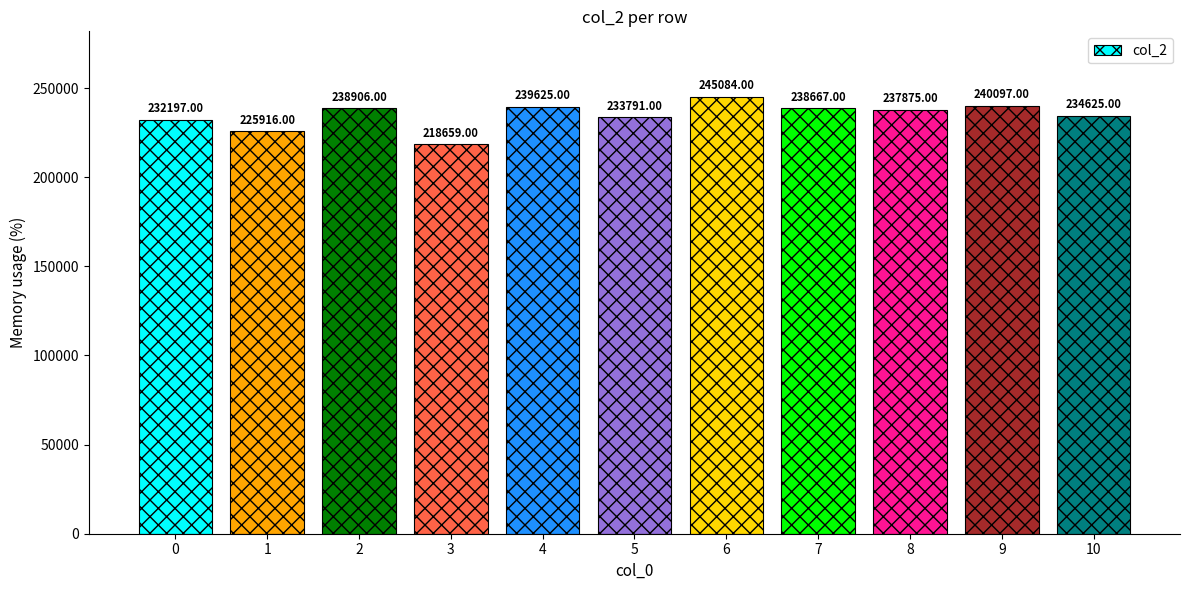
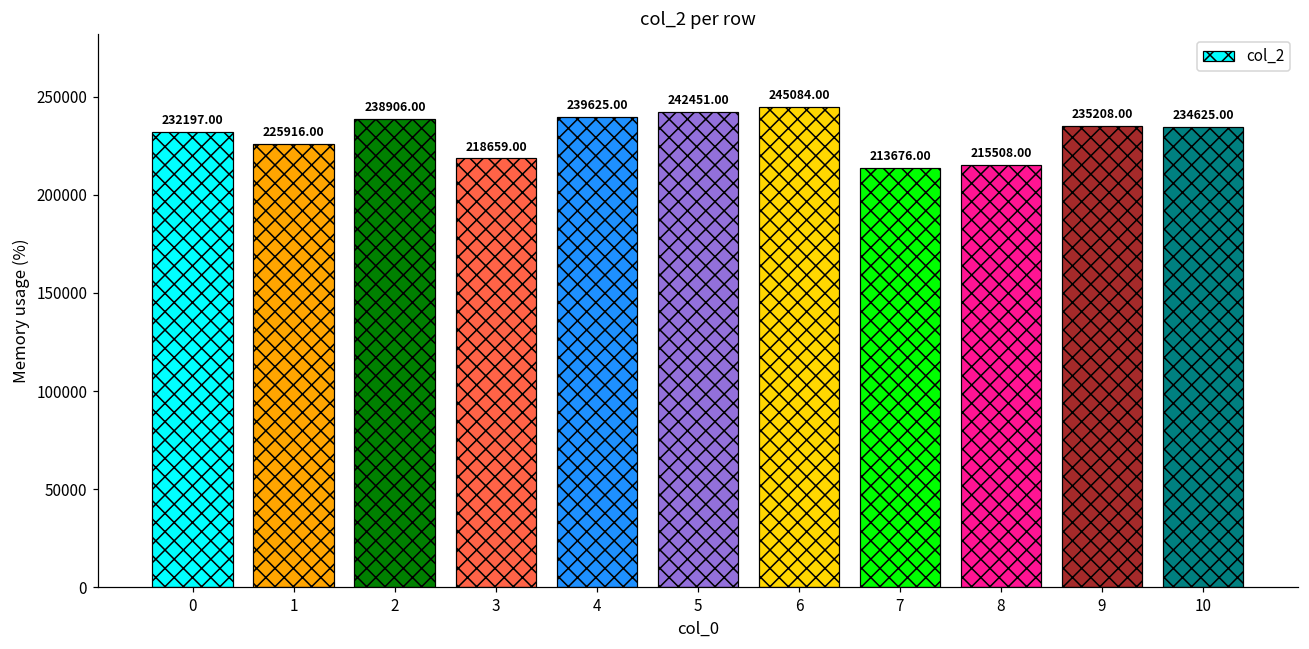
  {
    "0": 232197.00,
    "1": 225916.00,
    "2": 238906.00,
    "3": 218659.00,
    "4": 239625.00,
-   "5": 233791.00,
+   "5": 242451.00,
    "6": 245084.00,
-   "7": 238667.00,
-   "8": 237875.00,
-   "9": 240097.00,
+   "7": 213676.00,
+   "8": 215508.00,
+   "9": 235208.00,
    "10": 234625.00
  }
